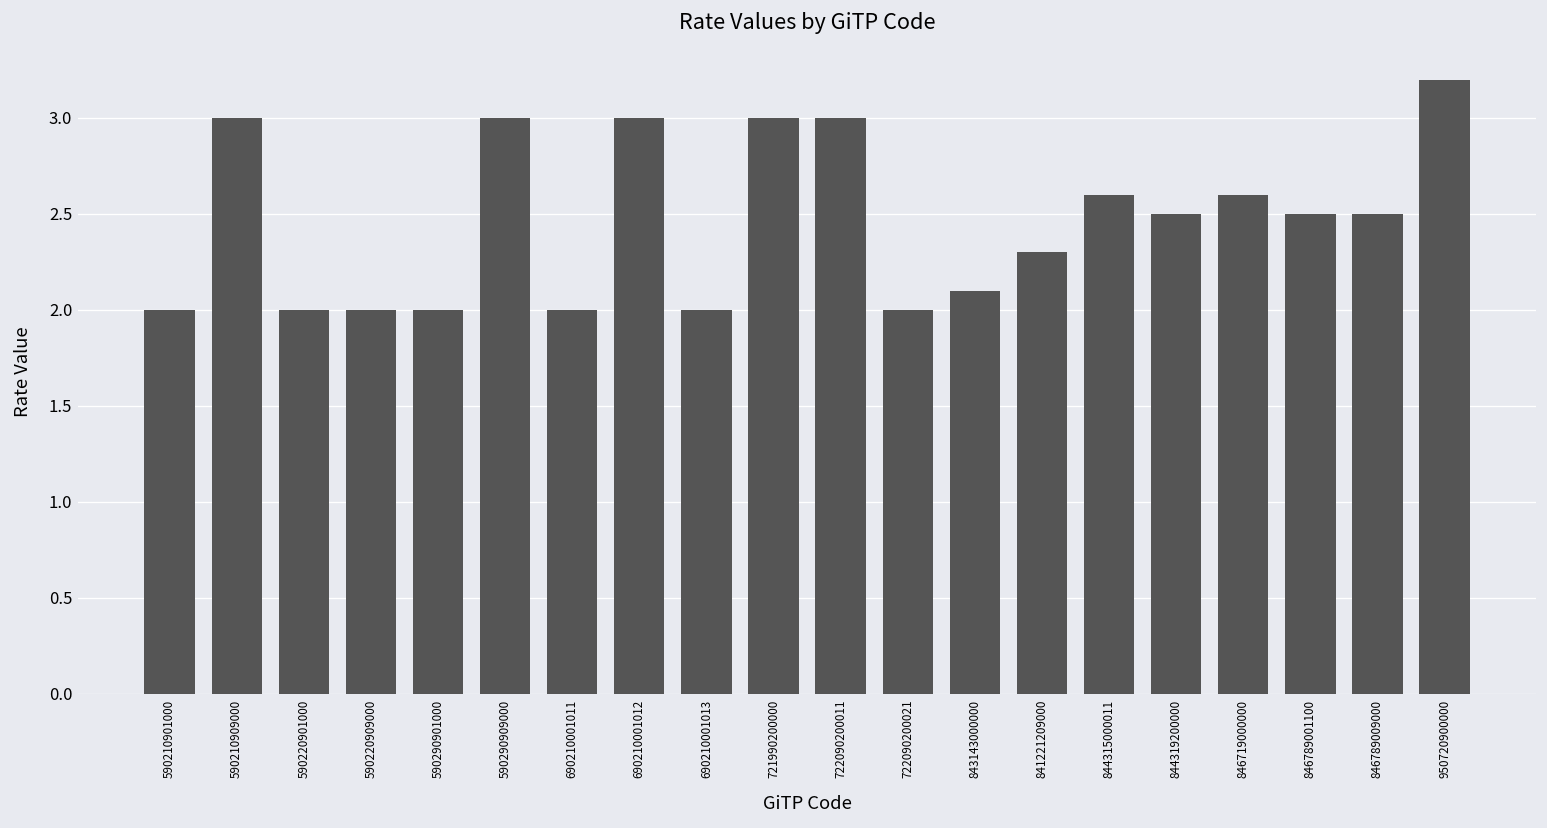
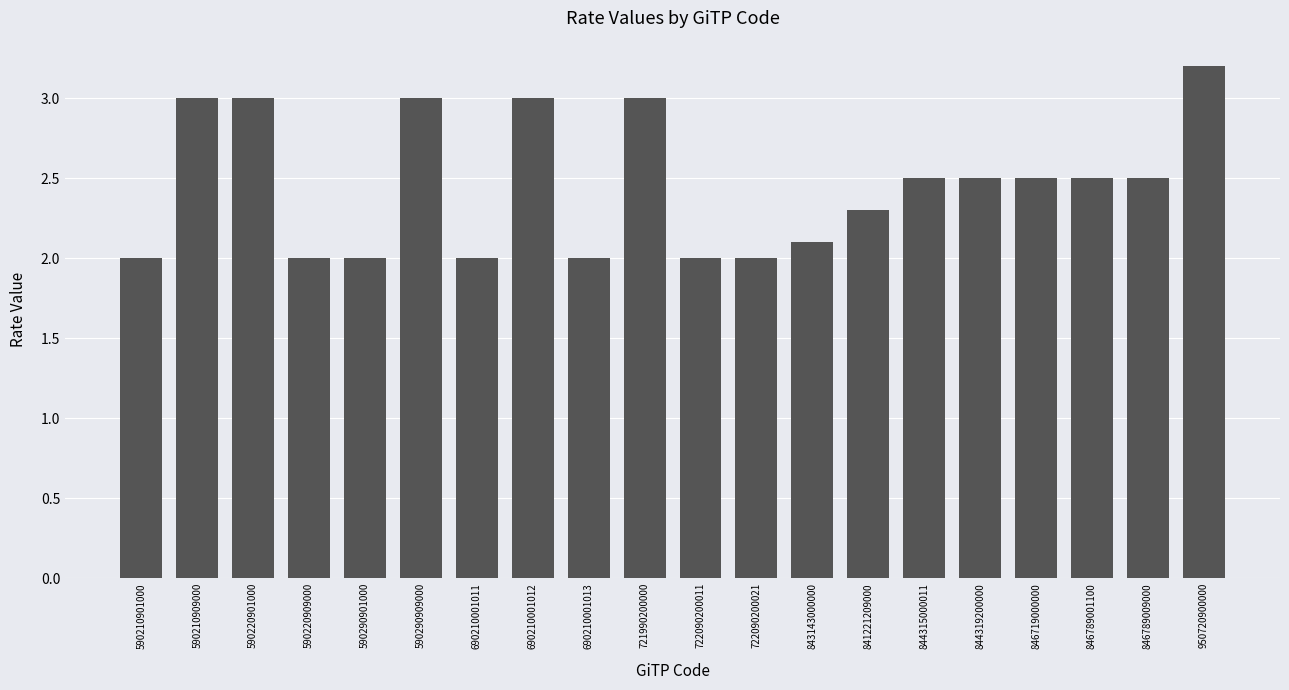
  {
    "590210901000": 2.0,
    "590210909000": 3.0,
-   "590220901000": 2,
+   "590220901000": 3,
    "590220909000": 2.0,
    "590290901000": 2.0,
    "590290909000": 3.0,
    "690210001011": 2.0,
    "690210001012": 3.0,
    "690210001013": 2.0,
    "721990200000": 3.0,
-   "722090200011": 3,
+   "722090200011": 2,
    "722090200021": 2.0,
    "843143000000": 2.1,
    "841221209000": 2.3,
-   "844315000011": 2.6,
+   "844315000011": 2.5,
    "844319200000": 2.5,
-   "846719000000": 2.6,
+   "846719000000": 2.5,
    "846789001100": 2.5,
    "846789009000": 2.5,
    "950720900000": 3.2
  }
